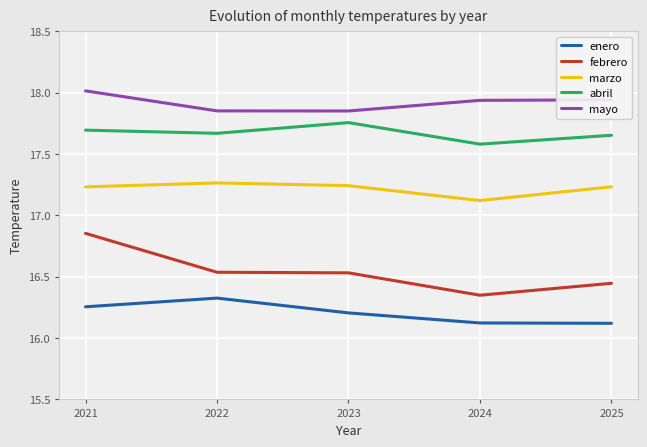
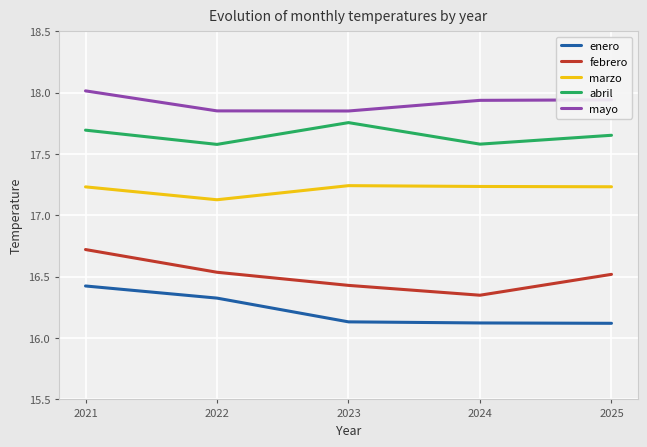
  {
    "enero": {
-     "2021": 16.25,
+     "2021": 16.42,
      "2022": 16.33,
-     "2023": 16.21,
+     "2023": 16.13,
      "2024": 16.12,
      "2025": 16.12
    },
    "febrero": {
-     "2021": 16.85,
+     "2021": 16.72,
      "2022": 16.54,
-     "2023": 16.53,
+     "2023": 16.43,
      "2024": 16.35,
-     "2025": 16.45
+     "2025": 16.52
    },
    "marzo": {
      "2021": 17.23,
-     "2022": 17.26,
+     "2022": 17.13,
      "2023": 17.24,
-     "2024": 17.12,
+     "2024": 17.24,
      "2025": 17.23
    },
    "abril": {
      "2021": 17.69,
-     "2022": 17.67,
+     "2022": 17.58,
      "2023": 17.76,
      "2024": 17.58,
      "2025": 17.65
    },
    "mayo": {
      "2021": 18.01,
      "2022": 17.85,
      "2023": 17.85,
      "2024": 17.94
    }
  }
